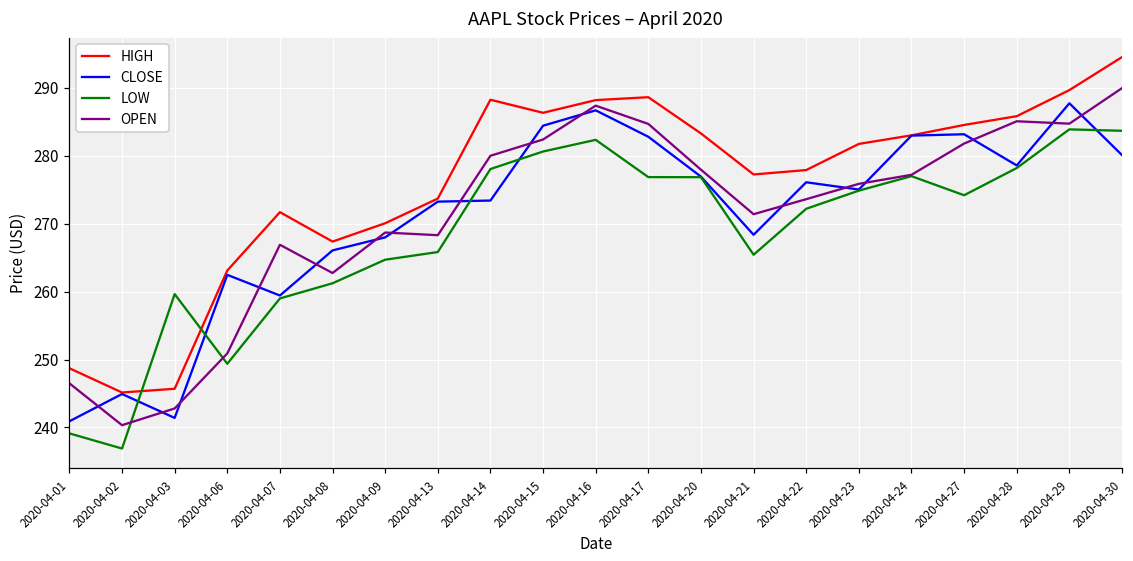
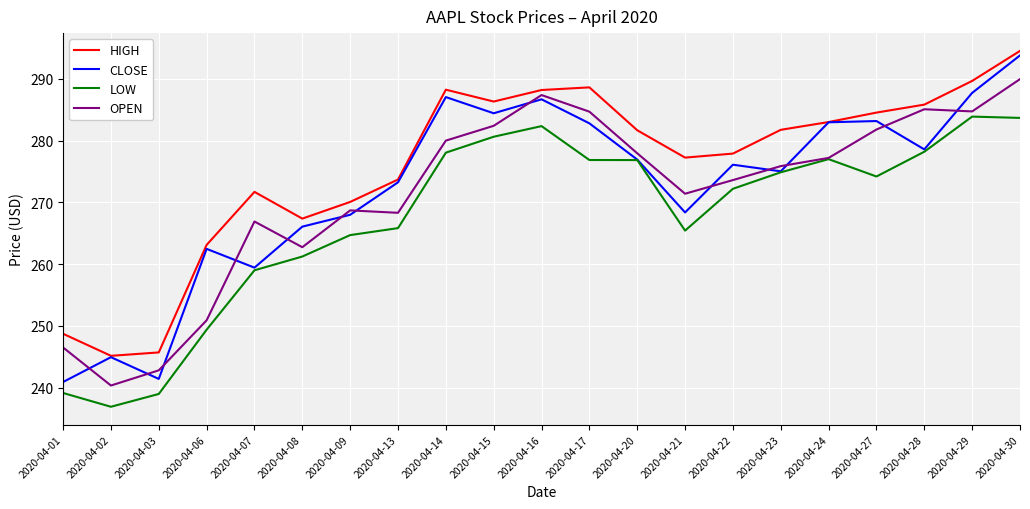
  {
    "HIGH": {
      "2020-04-01": 249,
      "2020-04-03": 246,
      "2020-04-06": 263,
      "2020-04-07": 272,
      "2020-04-08": 267,
      "2020-04-09": 270,
      "2020-04-13": 274,
      "2020-04-14": 288,
      "2020-04-15": 286,
      "2020-04-16": 288,
      "2020-04-17": 289,
-     "2020-04-20": 283,
+     "2020-04-20": 282,
      "2020-04-21": 277,
      "2020-04-22": 278,
      "2020-04-23": 282,
      "2020-04-27": 285,
      "2020-04-28": 286,
      "2020-04-29": 290,
      "2020-04-30": 295
    },
    "CLOSE": {
      "2020-04-01": 241,
      "2020-04-03": 241,
      "2020-04-06": 262,
      "2020-04-07": 259,
      "2020-04-08": 266,
      "2020-04-09": 268,
      "2020-04-13": 273,
-     "2020-04-14": 273,
+     "2020-04-14": 287,
      "2020-04-15": 284,
      "2020-04-16": 287,
      "2020-04-17": 283,
      "2020-04-21": 268,
      "2020-04-22": 276,
      "2020-04-27": 283,
      "2020-04-29": 288,
-     "2020-04-30": 280
+     "2020-04-30": 294
    },
    "LOW": {
      "2020-04-01": 239,
      "2020-04-02": 237,
-     "2020-04-03": 260,
+     "2020-04-03": 239,
      "2020-04-06": 249,
      "2020-04-07": 259,
      "2020-04-08": 261,
      "2020-04-09": 265,
      "2020-04-13": 266,
      "2020-04-14": 278,
      "2020-04-15": 281,
      "2020-04-16": 282,
      "2020-04-17": 277,
      "2020-04-21": 265,
      "2020-04-22": 272,
      "2020-04-27": 274,
      "2020-04-29": 284,
      "2020-04-30": 284
    },
    "OPEN": {
      "2020-04-01": 247,
      "2020-04-02": 240,
      "2020-04-03": 243,
      "2020-04-06": 251,
      "2020-04-07": 267,
      "2020-04-08": 263,
      "2020-04-09": 269,
      "2020-04-13": 268,
      "2020-04-14": 280,
      "2020-04-15": 282,
      "2020-04-16": 287,
      "2020-04-17": 285,
      "2020-04-20": 278,
      "2020-04-21": 271,
      "2020-04-22": 274,
      "2020-04-23": 276,
      "2020-04-27": 282,
      "2020-04-28": 285,
      "2020-04-29": 285,
      "2020-04-30": 290
    }
  }
